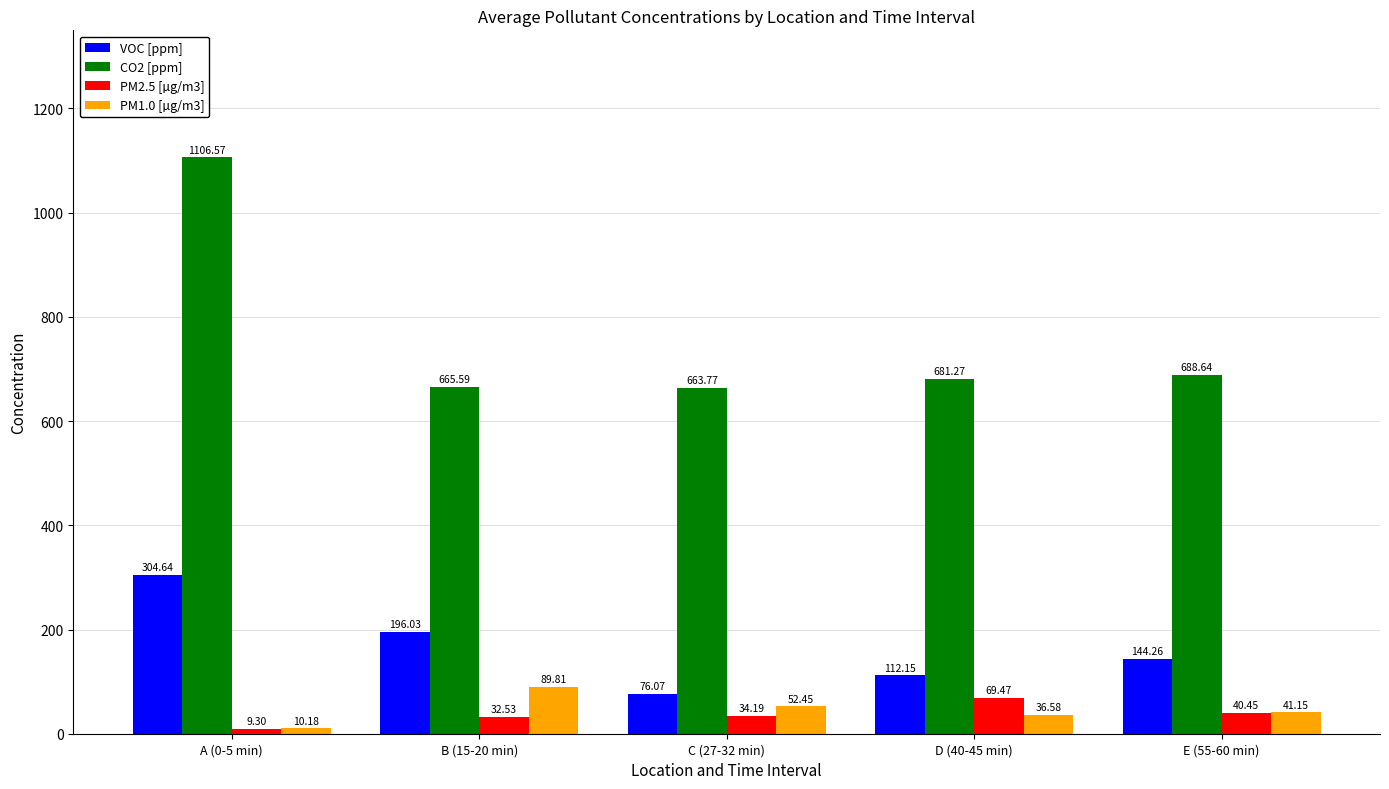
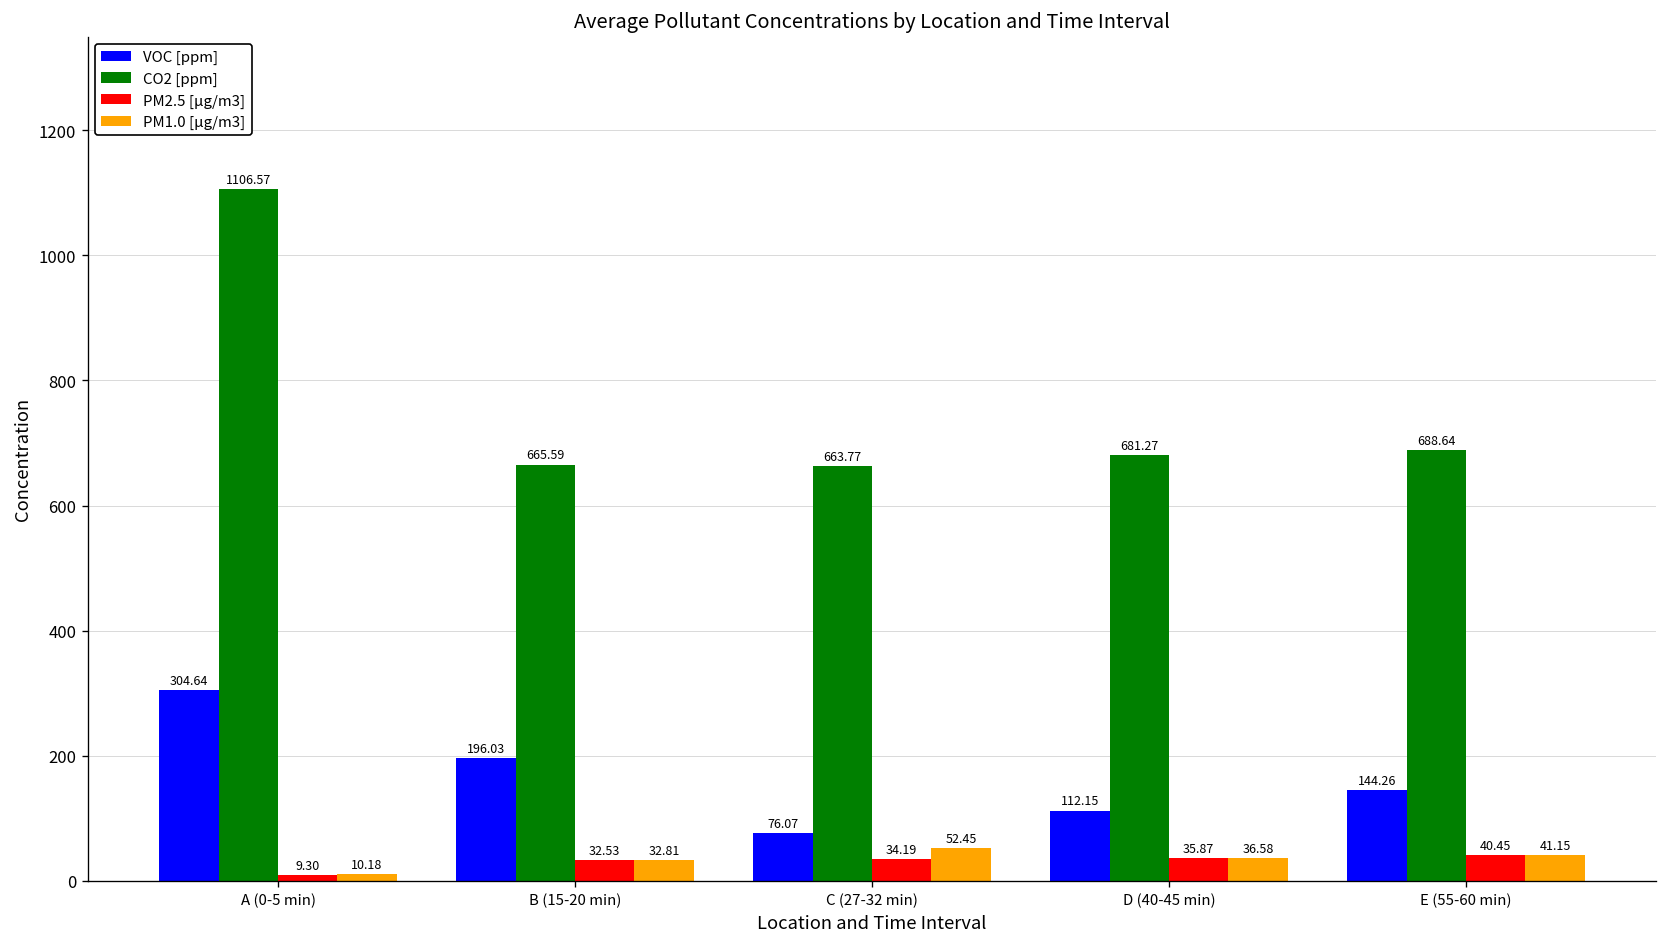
  {
    "VOC [ppm]": {
      "A (0-5 min)": 304.64,
      "B (15-20 min)": 196.03,
      "C (27-32 min)": 76.07,
      "D (40-45 min)": 112.15,
      "E (55-60 min)": 144.26
    },
    "CO2 [ppm]": {
      "A (0-5 min)": 1106.57,
      "B (15-20 min)": 665.59,
      "C (27-32 min)": 663.77,
      "D (40-45 min)": 681.27,
      "E (55-60 min)": 688.64
    },
    "PM2.5 [µg/m3]": {
      "A (0-5 min)": 9.30,
      "B (15-20 min)": 32.53,
      "C (27-32 min)": 34.19,
-     "D (40-45 min)": 69.47,
+     "D (40-45 min)": 35.87,
      "E (55-60 min)": 40.45
    },
    "PM1.0 [µg/m3]": {
      "A (0-5 min)": 10.18,
-     "B (15-20 min)": 89.81,
+     "B (15-20 min)": 32.81,
      "C (27-32 min)": 52.45,
      "D (40-45 min)": 36.58,
      "E (55-60 min)": 41.15
    }
  }
